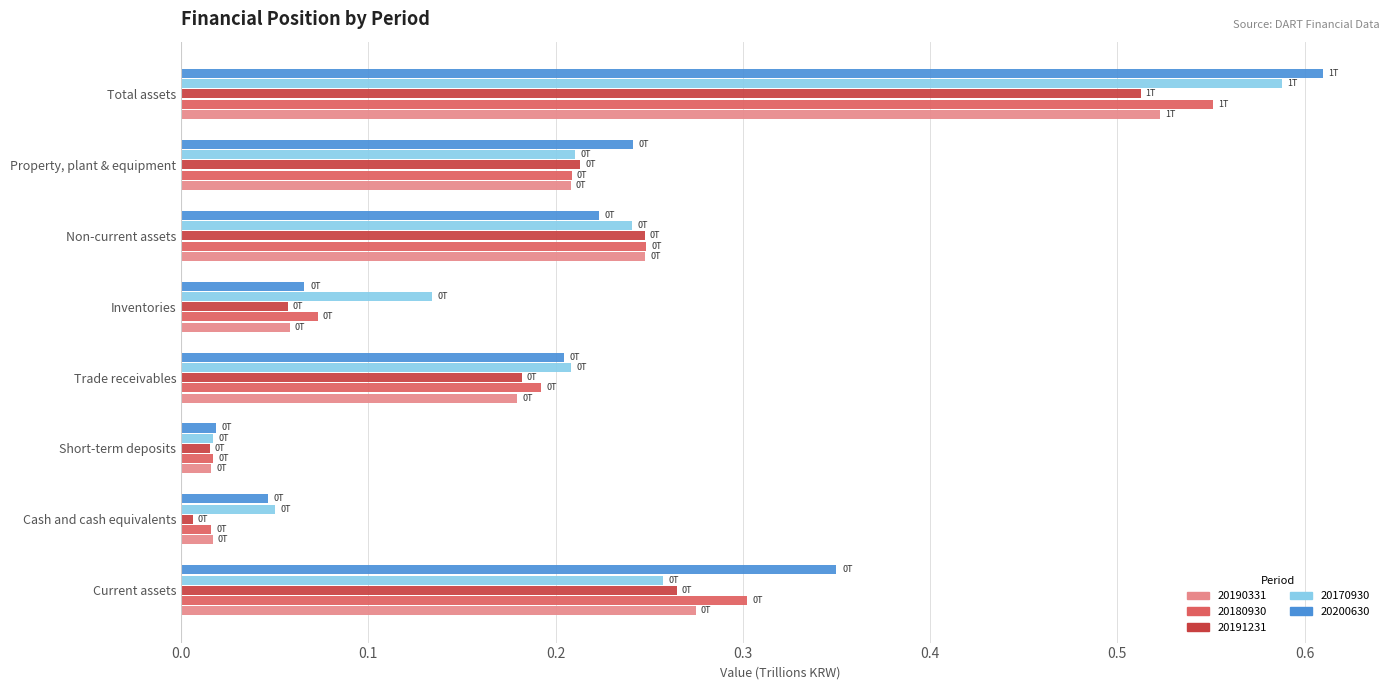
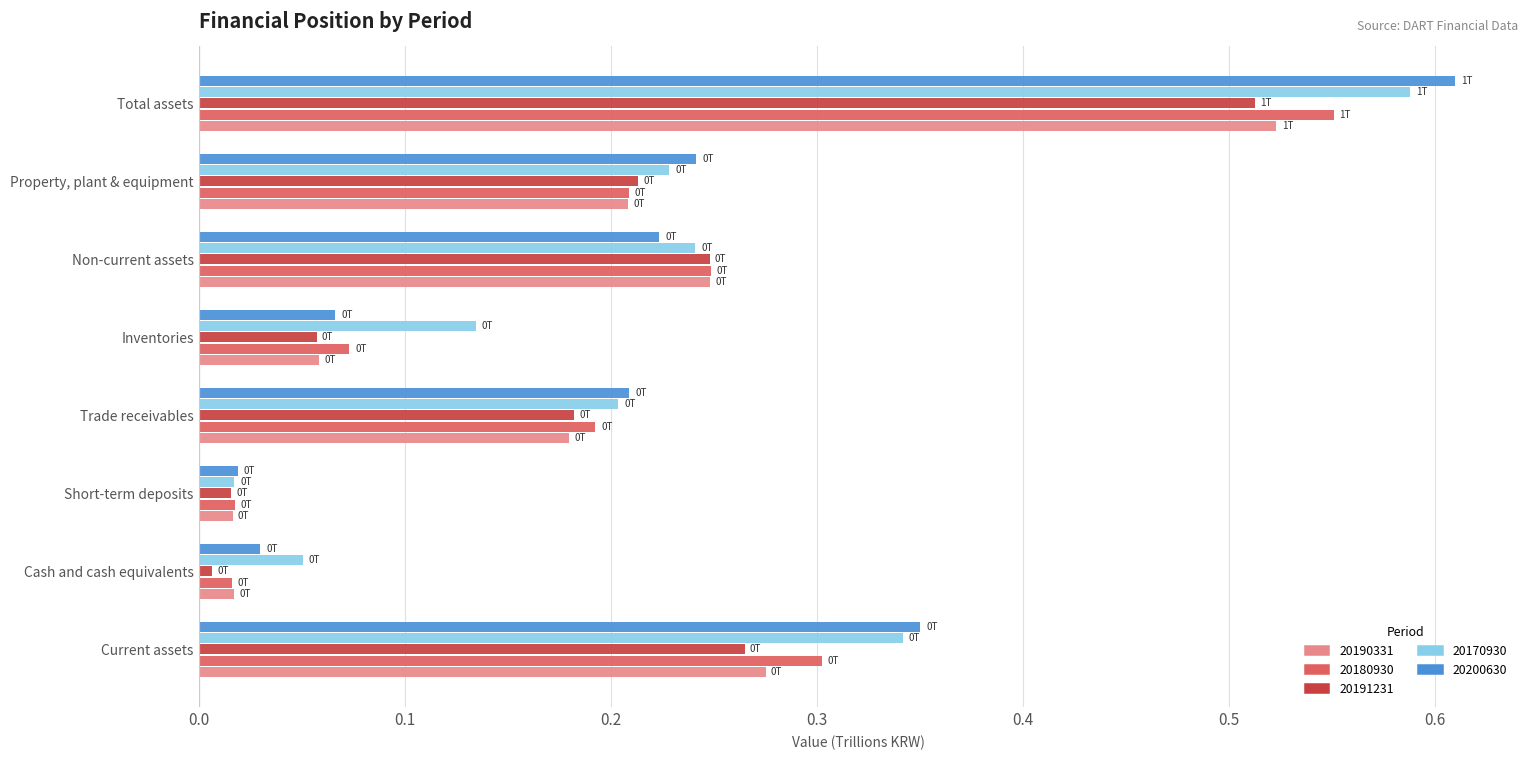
  {
    "20170930": {
-     "Property, plant & equipment": 0.210,
-     "Trade receivables": 0.208,
-     "Current assets": 0.257
+     "Property, plant & equipment": 0.228,
+     "Trade receivables": 0.204,
+     "Current assets": 0.342
    },
    "20200630": {
-     "Trade receivables": 0.205,
-     "Cash and cash equivalents": 0.047
+     "Trade receivables": 0.209,
+     "Cash and cash equivalents": 0.029
    }
  }
